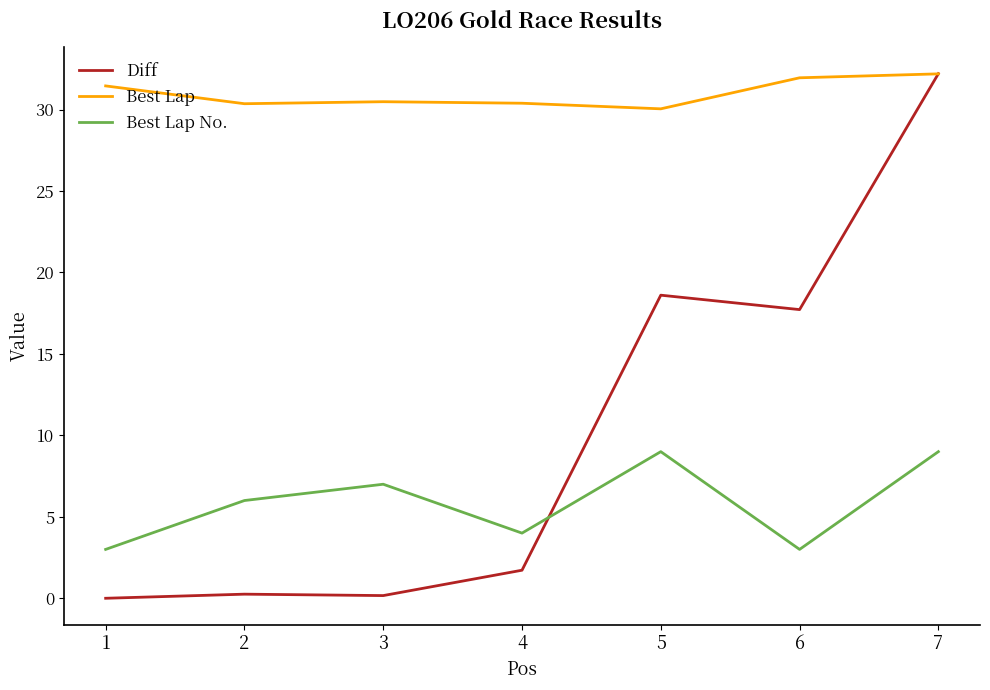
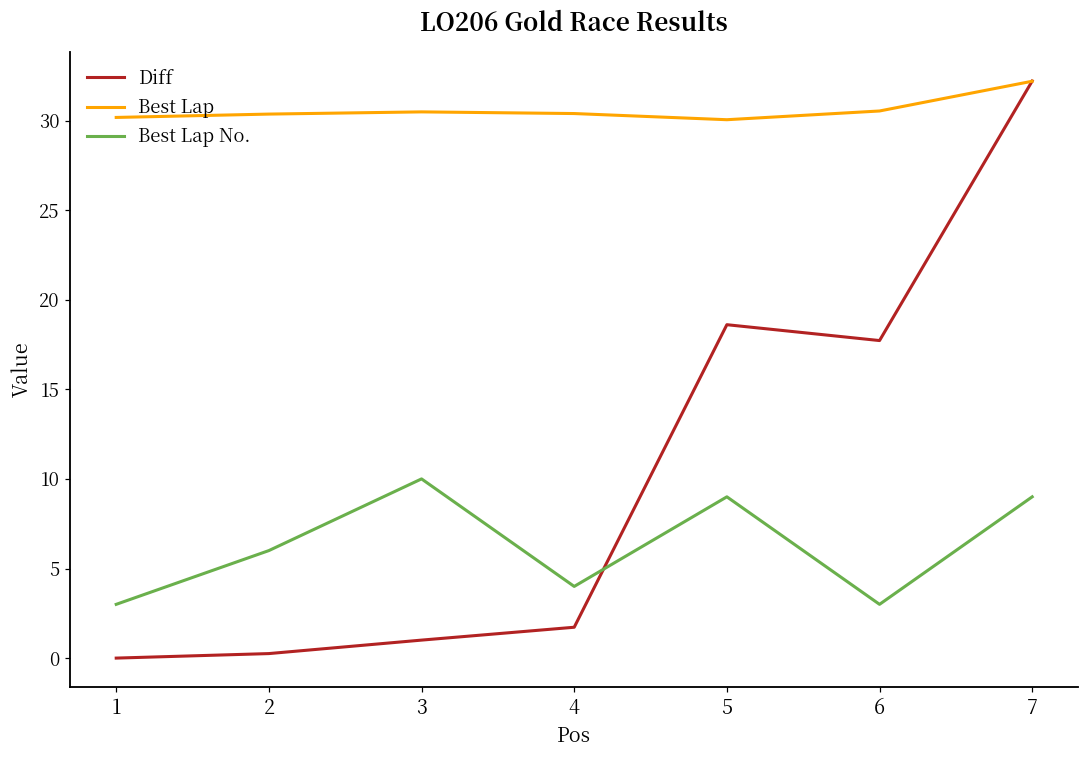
  {
    "Diff": {
      "1": 0.0,
      "2": 0.3,
-     "3": 0.2,
+     "3": 1.0,
      "4": 1.7,
      "5": 18.6,
      "6": 17.7
    },
    "Best Lap": {
-     "1": 31.5,
+     "1": 30.2,
      "2": 30.4,
      "3": 30.5,
      "4": 30.4,
      "5": 30.0,
-     "6": 31.9
+     "6": 30.5
    },
    "Best Lap No.": {
      "1": 3,
      "2": 6,
-     "3": 7,
+     "3": 10,
      "4": 4,
      "5": 9,
      "6": 3,
      "7": 9
    }
  }
